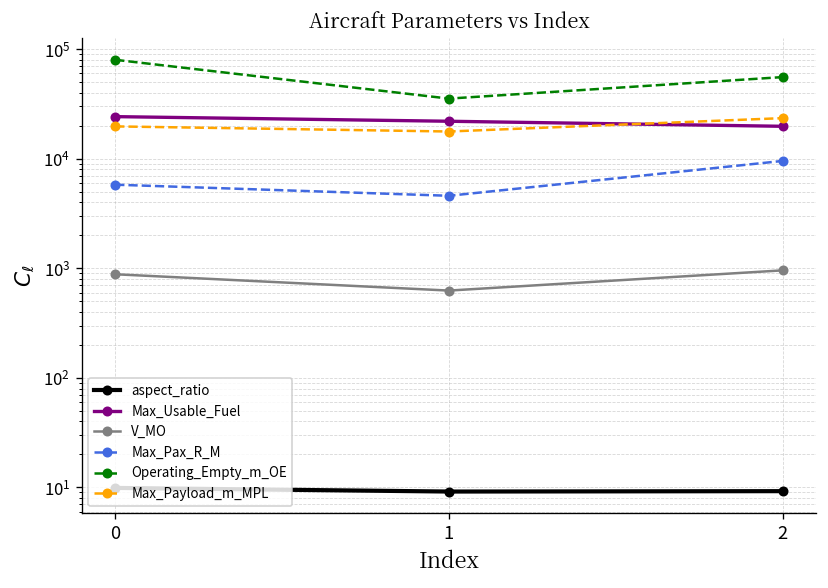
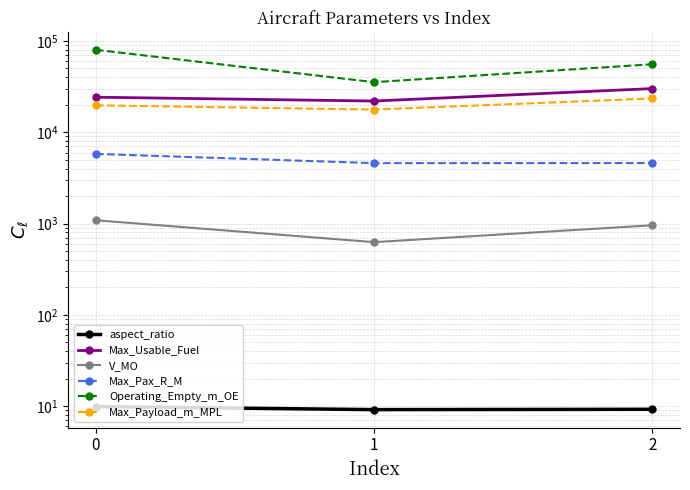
  {
    "aspect_ratio": {
      "1": 9,
      "2": 9
    },
    "Max_Usable_Fuel": {
      "0": 24000,
      "1": 22000,
-     "2": 20000
+     "2": 30000
    },
    "V_MO": {
-     "0": 900,
+     "0": 1100,
      "1": 600,
      "2": 1000
    },
    "Max_Pax_R_M": {
      "0": 6000,
      "1": 5000,
-     "2": 10000
+     "2": 5000
    },
    "Operating_Empty_m_OE": {
      "0": 80000,
      "1": 35000,
      "2": 60000
    },
    "Max_Payload_m_MPL": {
      "0": 20000,
      "1": 18000,
      "2": 23000
    }
  }
